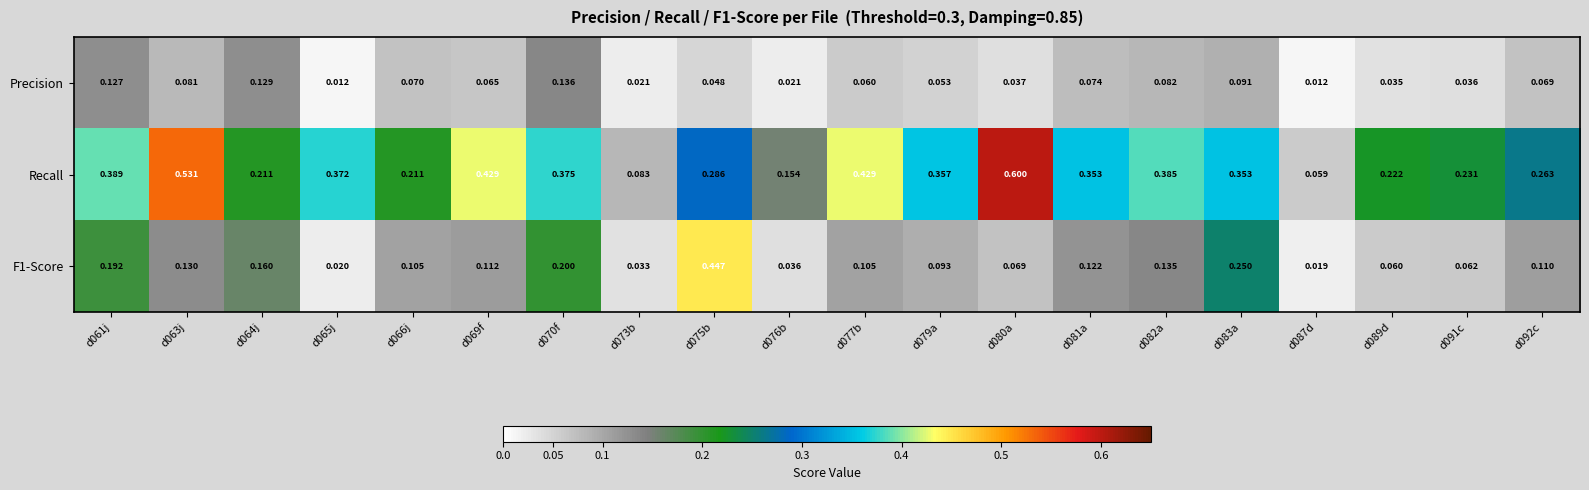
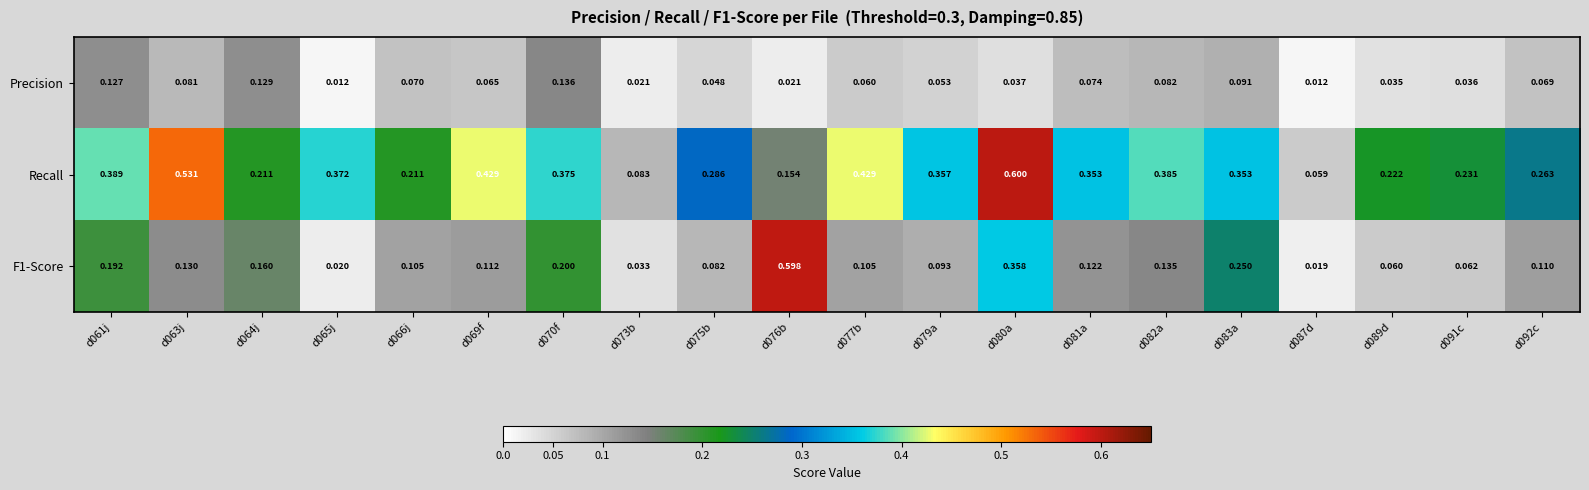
  {
    "Precision": {
      "d061j": 0.127,
      "d063j": 0.081,
      "d064j": 0.129,
      "d065j": 0.012,
      "d066j": 0.070,
      "d069f": 0.065,
      "d070f": 0.136,
      "d073b": 0.021,
      "d075b": 0.048,
      "d076b": 0.021,
      "d077b": 0.060,
      "d079a": 0.053,
      "d080a": 0.037,
      "d081a": 0.074,
      "d082a": 0.082,
      "d083a": 0.091,
      "d087d": 0.012,
      "d089d": 0.035,
      "d091c": 0.036,
      "d092c": 0.069
    },
    "Recall": {
      "d061j": 0.389,
      "d063j": 0.531,
      "d064j": 0.211,
      "d065j": 0.372,
      "d066j": 0.211,
      "d069f": 0.429,
      "d070f": 0.375,
      "d073b": 0.083,
      "d075b": 0.286,
      "d076b": 0.154,
      "d077b": 0.429,
      "d079a": 0.357,
      "d080a": 0.600,
      "d081a": 0.353,
      "d082a": 0.385,
      "d083a": 0.353,
      "d087d": 0.059,
      "d089d": 0.222,
      "d091c": 0.231,
      "d092c": 0.263
    },
    "F1-Score": {
      "d061j": 0.192,
      "d063j": 0.130,
      "d064j": 0.160,
      "d065j": 0.020,
      "d066j": 0.105,
      "d069f": 0.112,
      "d070f": 0.200,
      "d073b": 0.033,
-     "d075b": 0.447,
-     "d076b": 0.036,
+     "d075b": 0.082,
+     "d076b": 0.598,
      "d077b": 0.105,
      "d079a": 0.093,
-     "d080a": 0.069,
+     "d080a": 0.358,
      "d081a": 0.122,
      "d082a": 0.135,
      "d083a": 0.250,
      "d087d": 0.019,
      "d089d": 0.060,
      "d091c": 0.062,
      "d092c": 0.110
    }
  }
